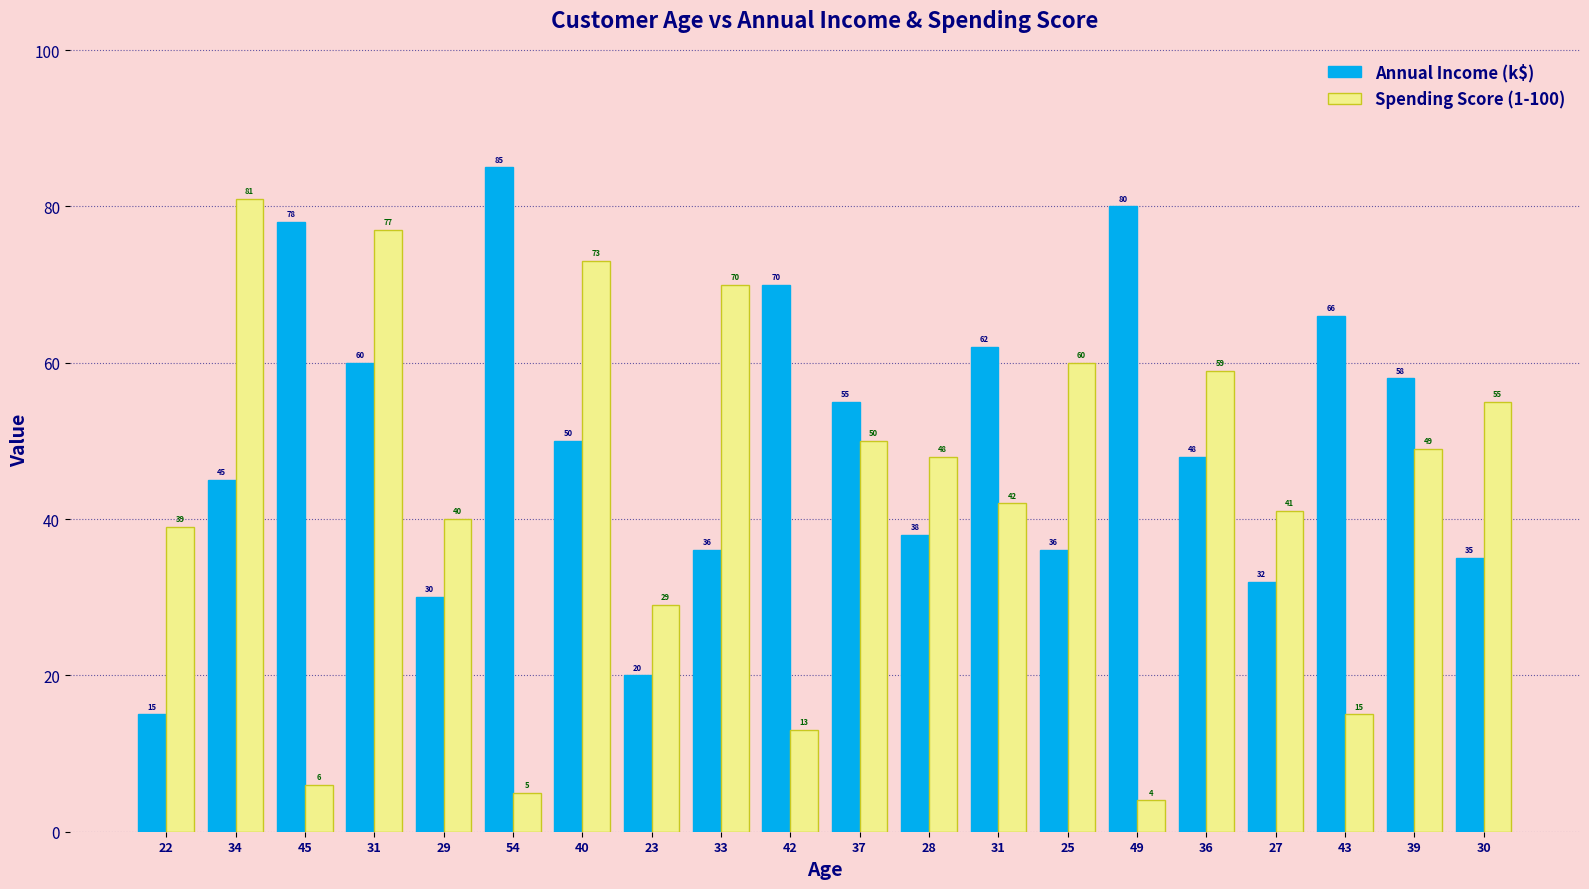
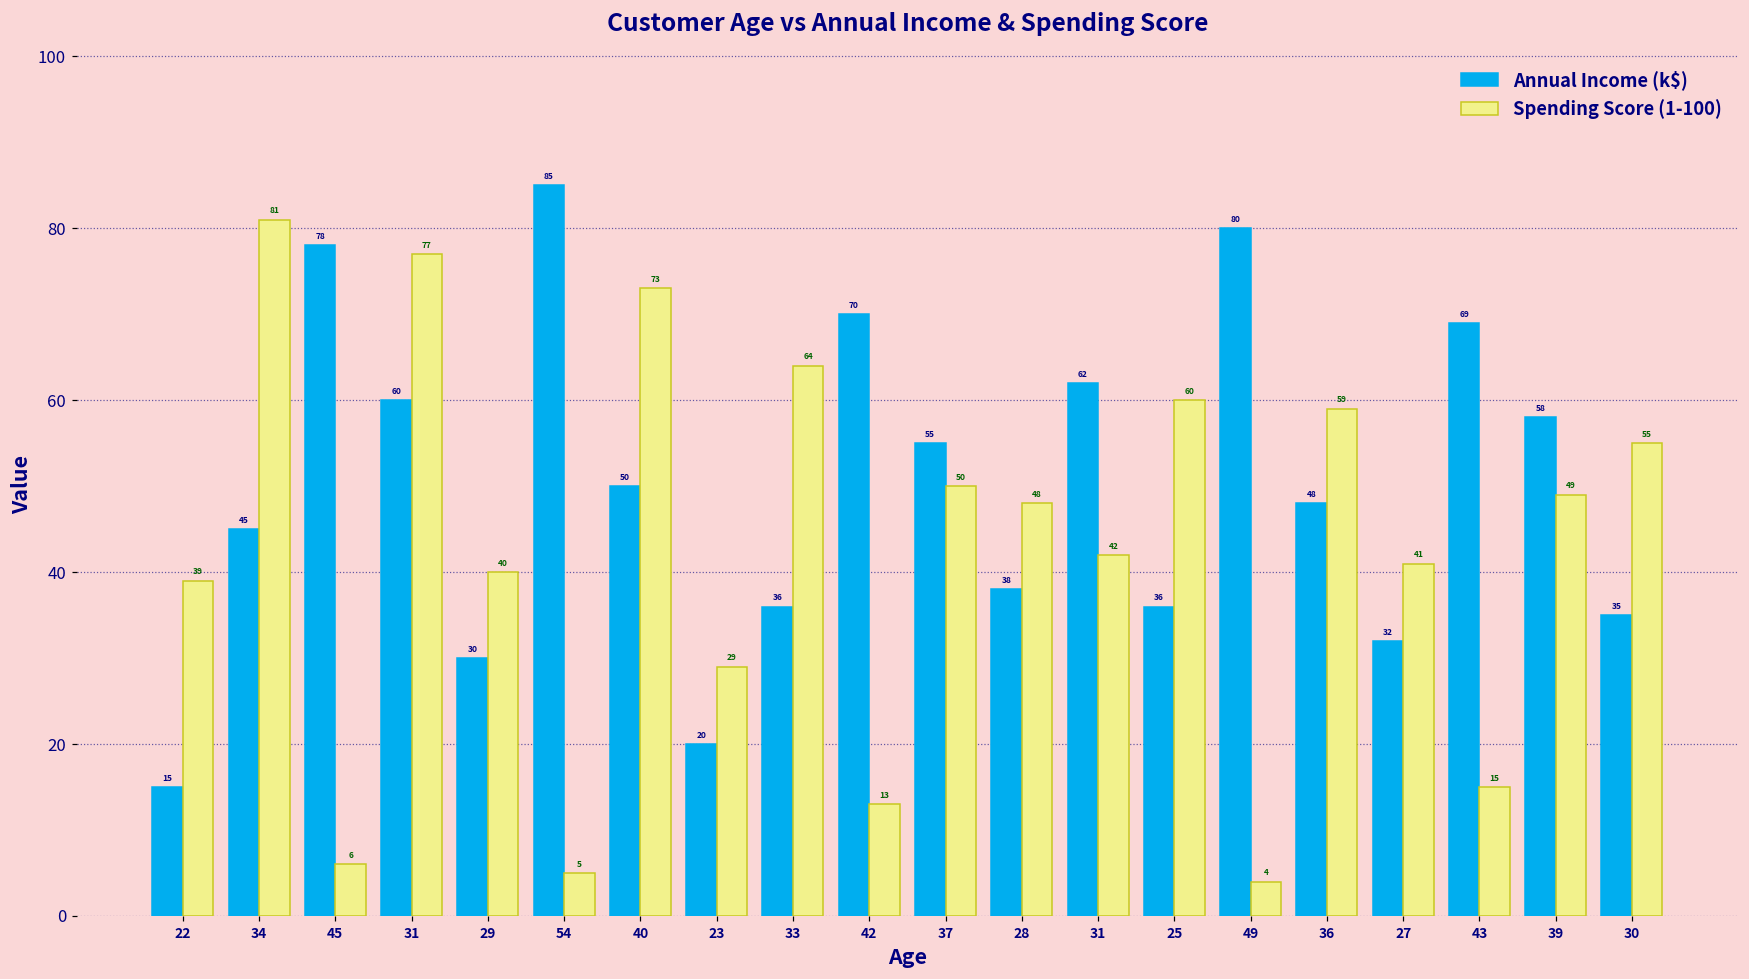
  {
    "Annual Income (k$)": {
      "22": 15,
      "34": 45,
      "45": 78,
      "29": 30,
      "54": 85,
      "40": 50,
      "23": 20,
      "33": 36,
      "42": 70,
      "37": 55,
      "28": 38,
      "25": 36,
      "49": 80,
      "36": 48,
      "27": 32,
-     "43": 66,
+     "43": 69,
      "39": 58,
      "30": 35
    },
    "Spending Score (1-100)": {
      "22": 39,
      "34": 81,
      "45": 6,
      "29": 40,
      "54": 5,
      "40": 73,
      "23": 29,
-     "33": 70,
+     "33": 64,
      "42": 13,
      "37": 50,
      "28": 48,
      "25": 60,
      "49": 4,
      "36": 59,
      "27": 41,
      "43": 15,
      "39": 49,
      "30": 55
    }
  }
